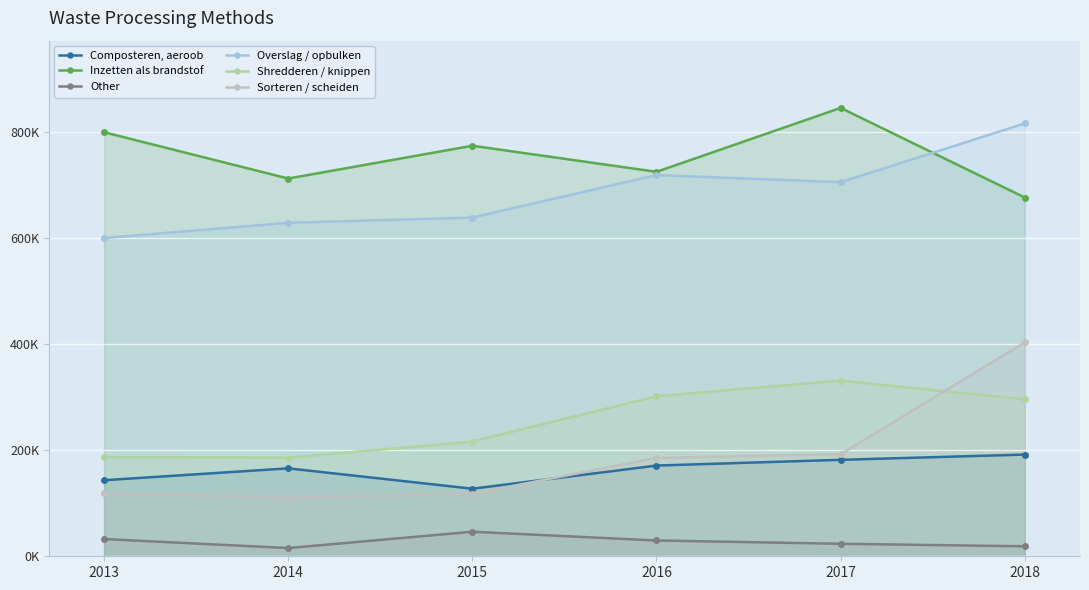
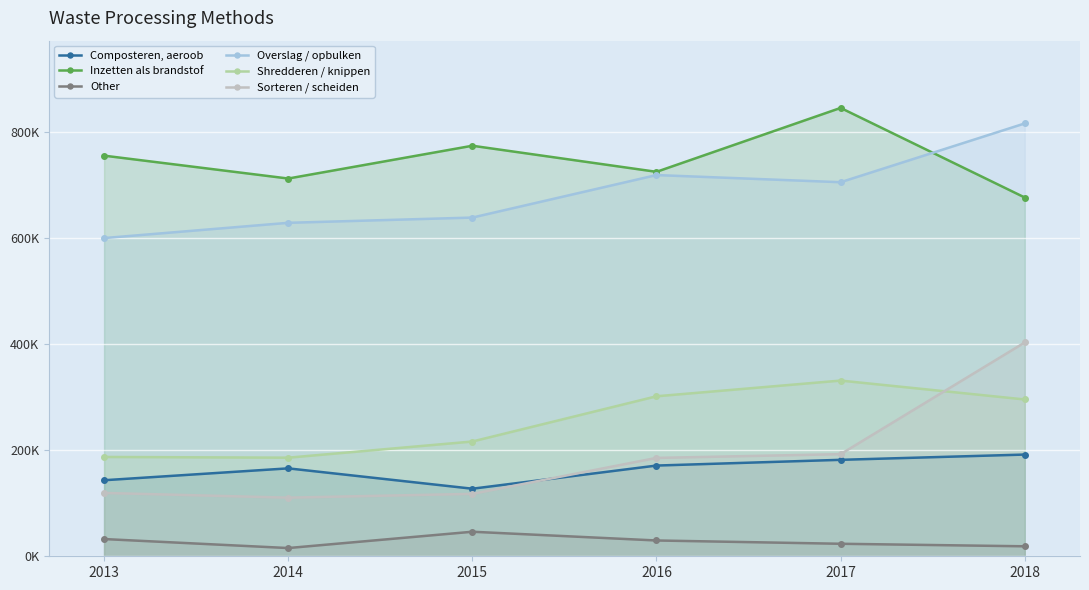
  {
    "Composteren, aeroob": {
      "2013": 140000,
      "2014": 170000,
      "2015": 130000,
      "2016": 170000,
      "2017": 180000,
      "2018": 190000
    },
    "Inzetten als brandstof": {
-     "2013": 800000,
+     "2013": 750000,
      "2014": 710000,
      "2015": 770000,
      "2016": 720000,
      "2017": 840000,
      "2018": 680000
    },
    "Other": {
      "2013": 30000,
      "2014": 20000,
      "2015": 50000,
      "2016": 30000,
      "2017": 20000,
      "2018": 20000
    }
  }
